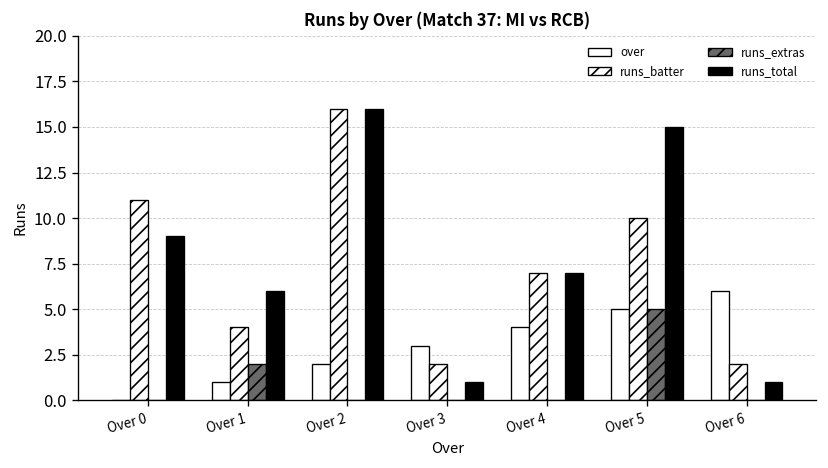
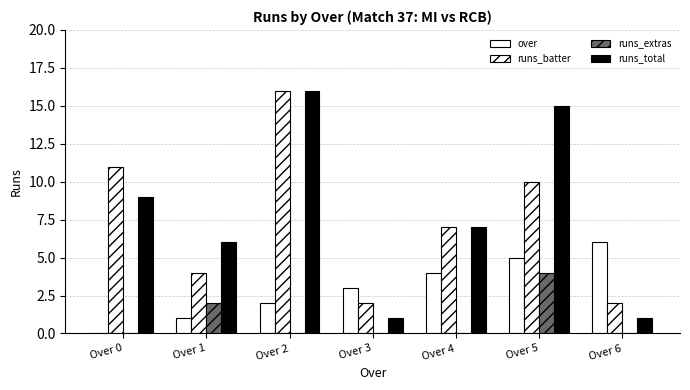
  {
    "runs_extras": {
      "Over 0": 0,
      "Over 1": 2,
      "Over 2": 0,
      "Over 3": 0,
      "Over 4": 0,
-     "Over 5": 5,
+     "Over 5": 4,
      "Over 6": 0
    },
    "runs_total": {
      "Over 0": 9,
      "Over 1": 6,
      "Over 2": 16,
      "Over 3": 1,
      "Over 4": 7,
      "Over 5": 15,
      "Over 6": 1
    }
  }
